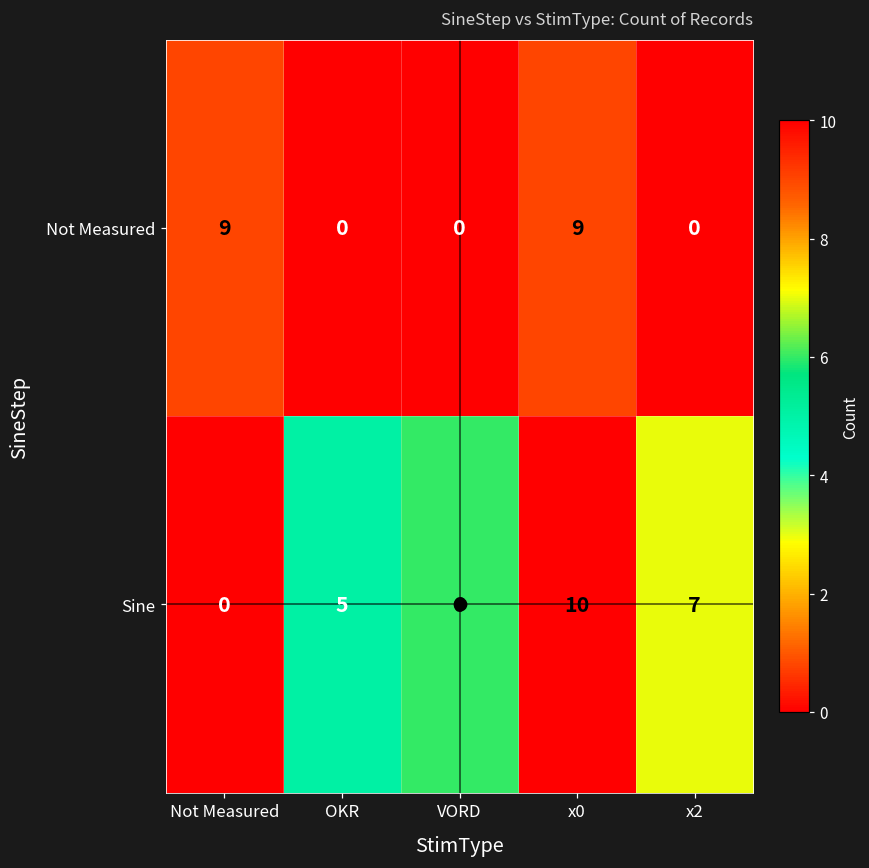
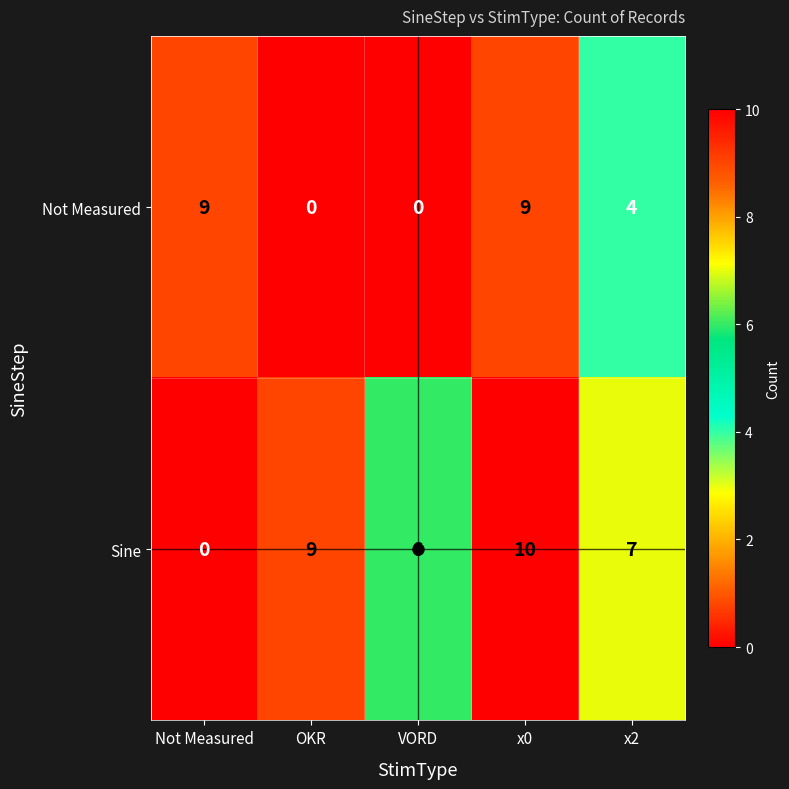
  {
    "Not Measured": {
      "Not Measured": 9,
      "OKR": 0,
      "VORD": 0,
      "x0": 9,
-     "x2": 0
+     "x2": 4
    },
    "Sine": {
      "Not Measured": 0,
-     "OKR": 5,
+     "OKR": 9,
      "x0": 10,
      "x2": 7
    }
  }
